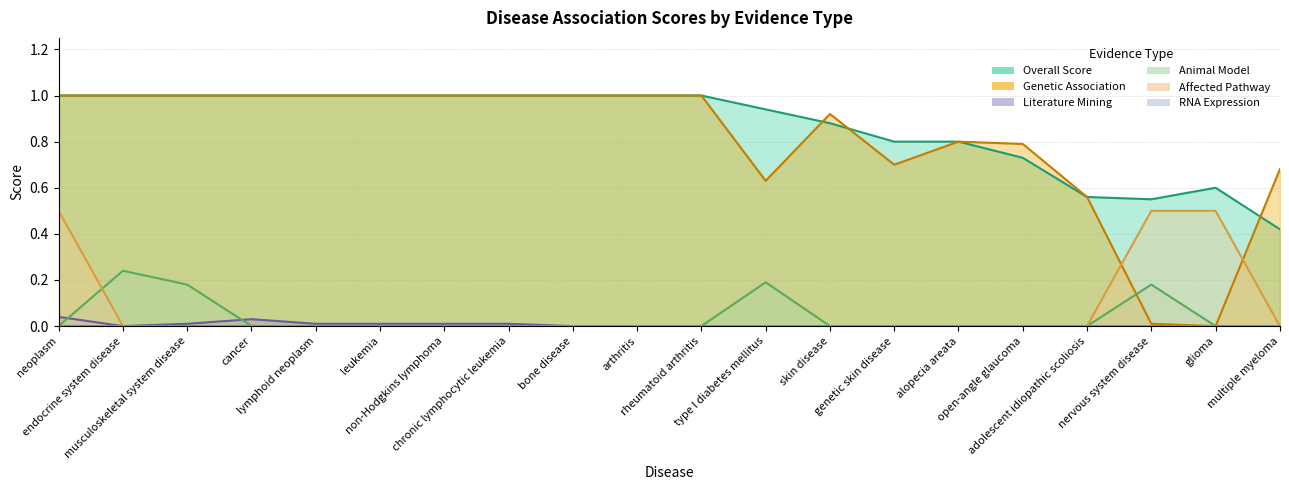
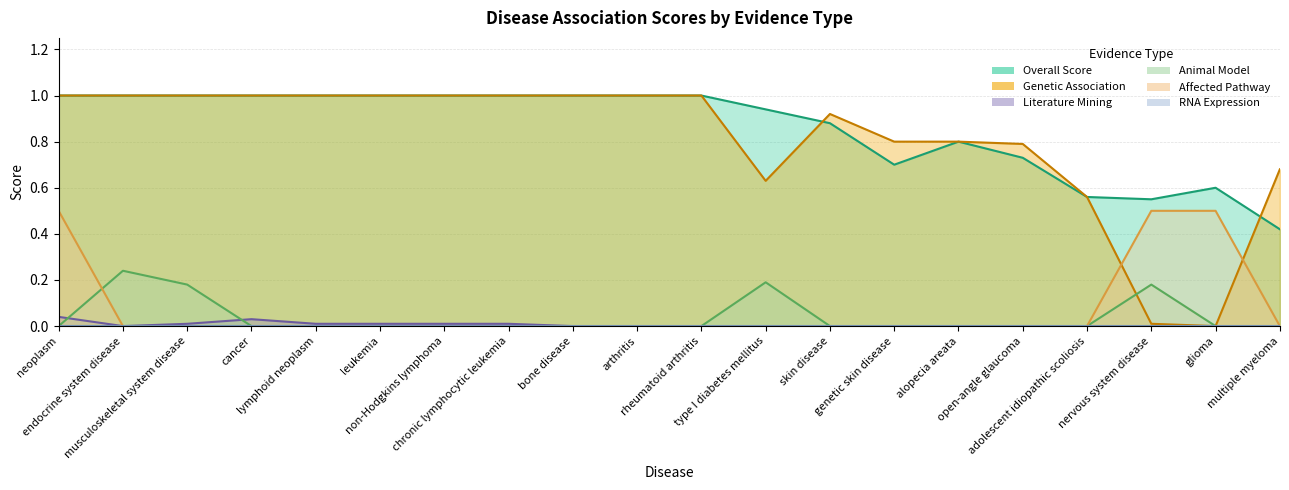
  {
    "Overall Score": {
      "type I diabetes mellitus": 0.94,
      "skin disease": 0.88,
-     "genetic skin disease": 0.8,
+     "genetic skin disease": 0.7,
      "open-angle glaucoma": 0.73,
      "nervous system disease": 0.55,
      "glioma": 0.6,
      "multiple myeloma": 0.42
    },
    "Genetic Association": {
      "type I diabetes mellitus": 0.63,
      "skin disease": 0.92,
-     "genetic skin disease": 0.7,
+     "genetic skin disease": 0.8,
      "open-angle glaucoma": 0.8,
      "multiple myeloma": 0.68
    }
  }
